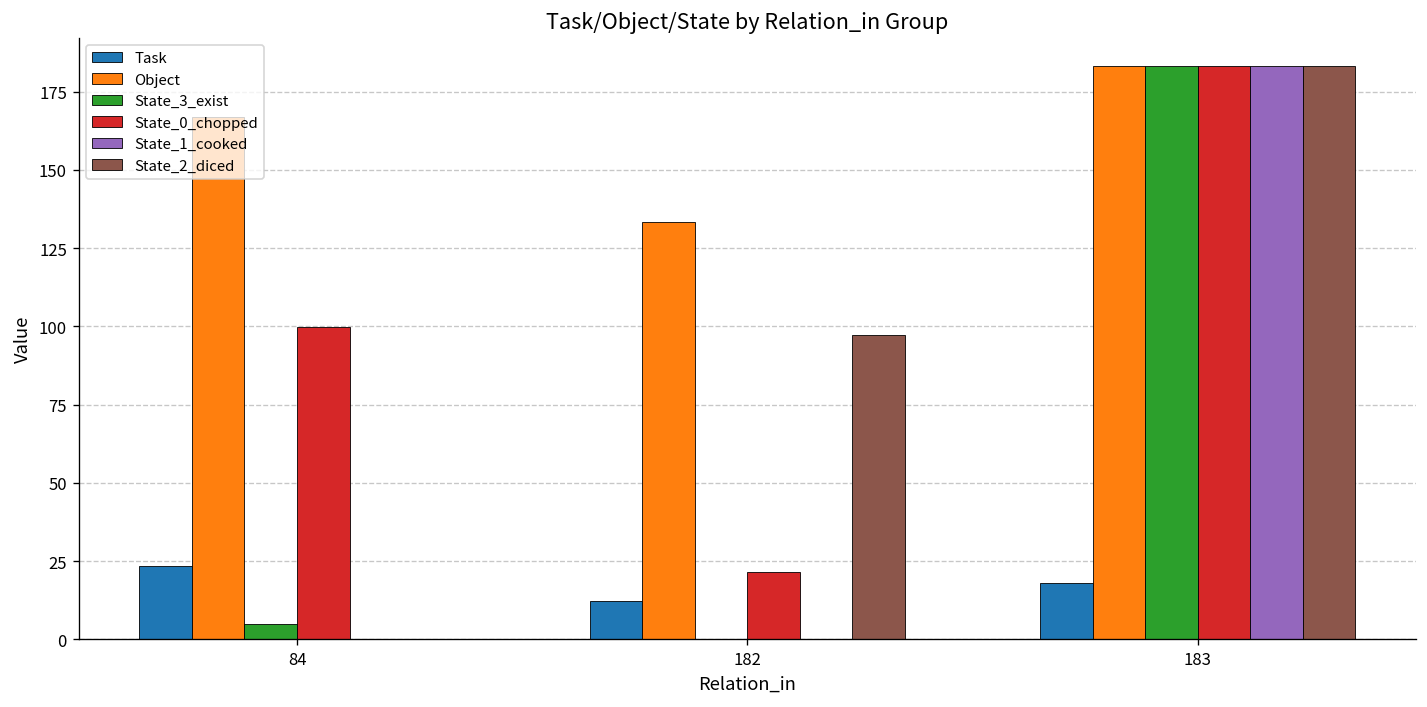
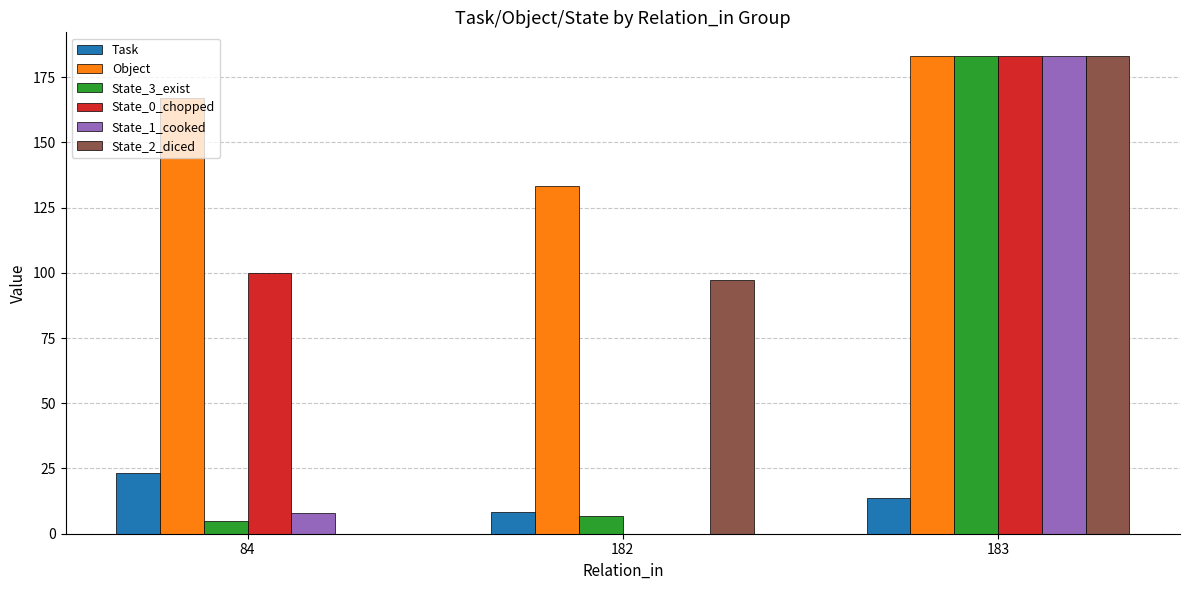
  {
    "Task": {
      "84": 23,
-     "182": 12,
-     "183": 18
+     "182": 9,
+     "183": 14
    },
    "Object": {
      "182": 133,
      "183": 183
    },
    "State_3_exist": {
      "84": 5,
-     "182": 0,
+     "182": 7,
      "183": 183
    },
    "State_0_chopped": {
      "84": 100,
-     "182": 22,
+     "182": 0,
      "183": 183
    },
    "State_1_cooked": {
-     "84": 0,
+     "84": 8,
      "182": 0,
      "183": 183
    },
    "State_2_diced": {
      "84": 0,
      "182": 97,
      "183": 183
    }
  }
